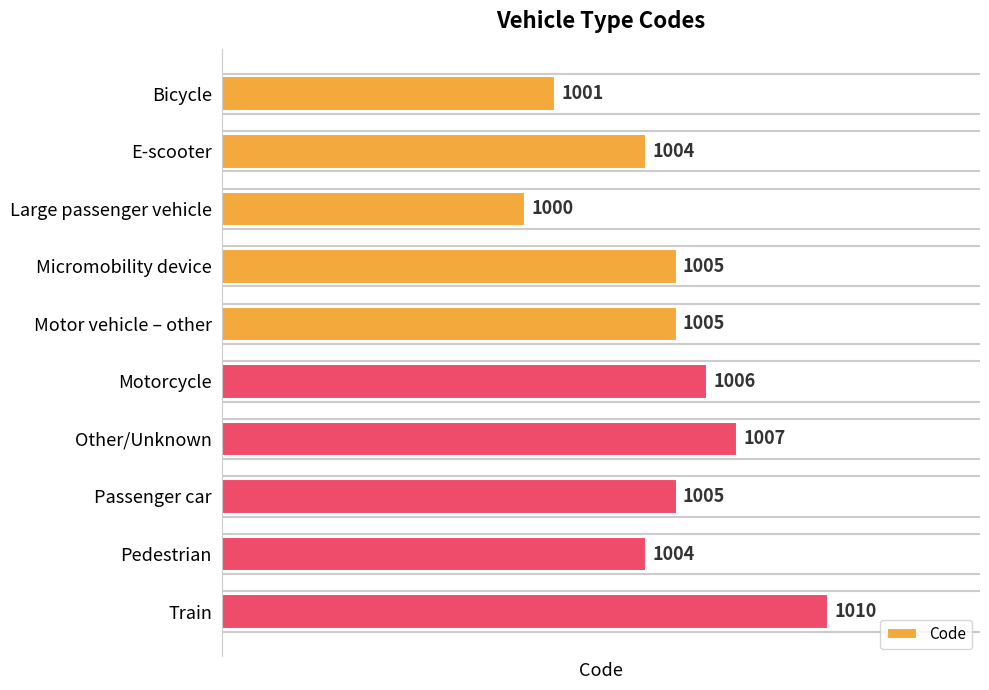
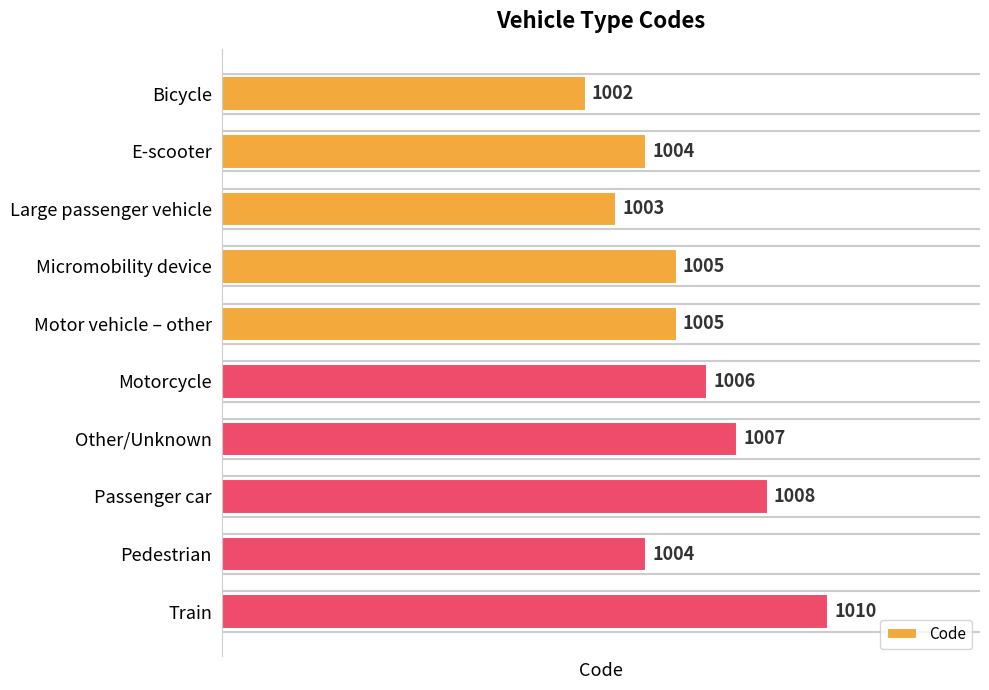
  {
-   "Bicycle": 1001,
+   "Bicycle": 1002,
    "E-scooter": 1004,
-   "Large passenger vehicle": 1000,
+   "Large passenger vehicle": 1003,
    "Micromobility device": 1005,
    "Motor vehicle – other": 1005,
    "Motorcycle": 1006,
    "Other/Unknown": 1007,
-   "Passenger car": 1005,
+   "Passenger car": 1008,
    "Pedestrian": 1004,
    "Train": 1010
  }
